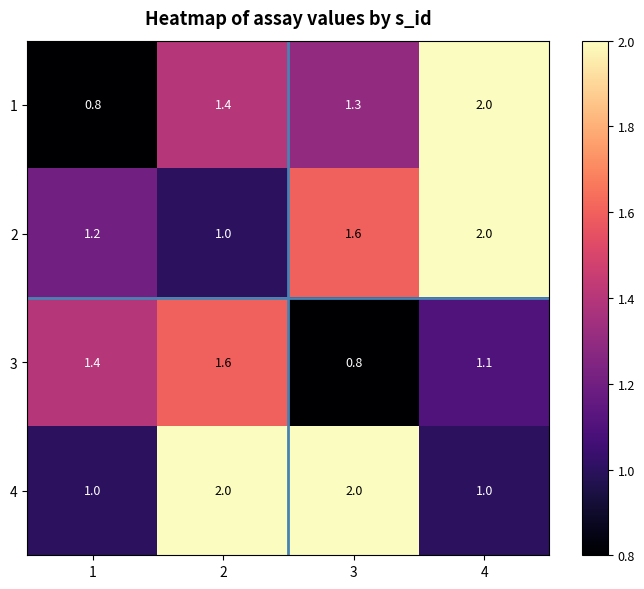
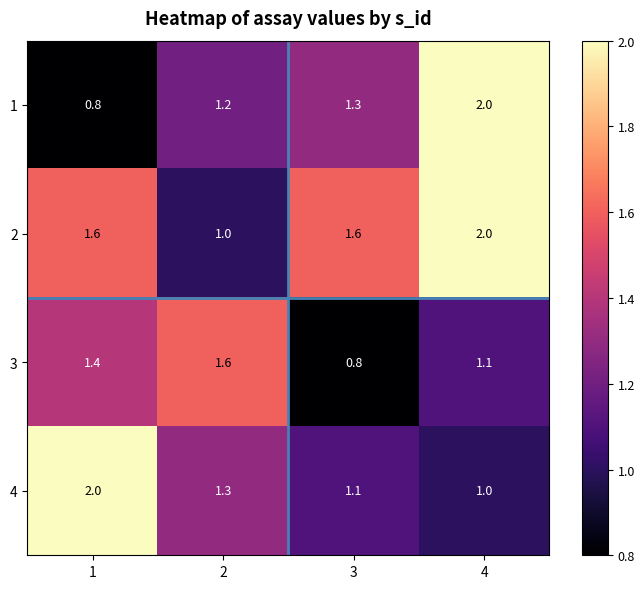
  {
    "1": {
      "1": 0.8,
-     "2": 1.4,
+     "2": 1.2,
      "3": 1.3,
      "4": 2.0
    },
    "2": {
-     "1": 1.2,
+     "1": 1.6,
      "2": 1.0,
      "3": 1.6,
      "4": 2.0
    },
    "3": {
      "1": 1.4,
      "2": 1.6,
      "3": 0.8,
      "4": 1.1
    },
    "4": {
-     "1": 1.0,
-     "2": 2.0,
-     "3": 2.0,
+     "1": 2.0,
+     "2": 1.3,
+     "3": 1.1,
      "4": 1.0
    }
  }
